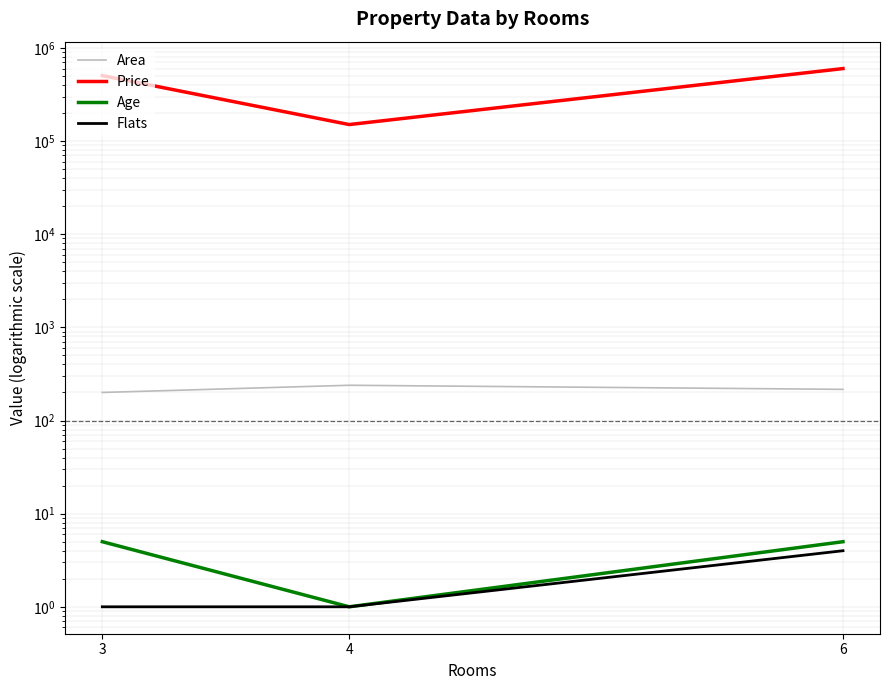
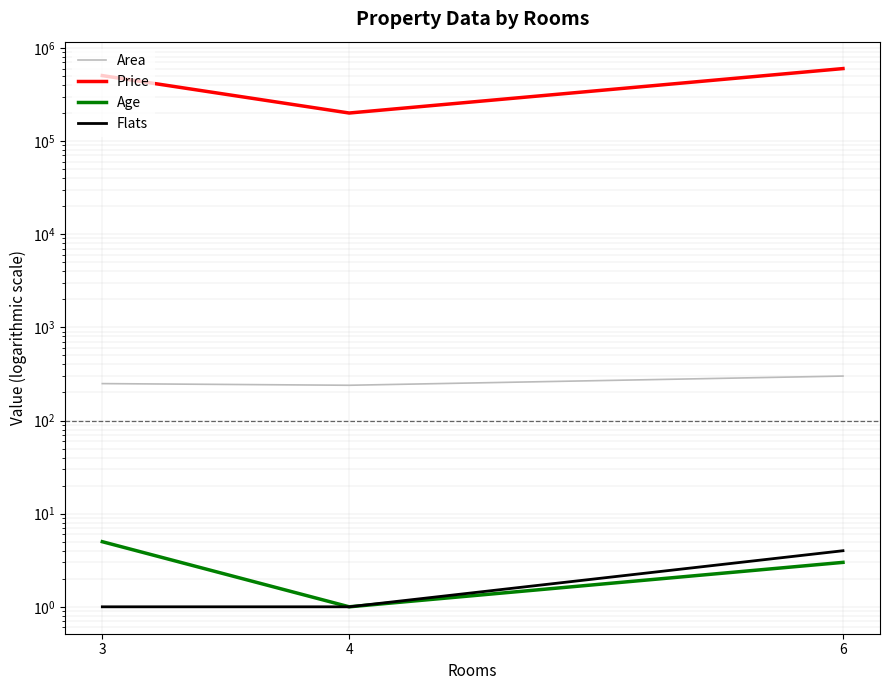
  {
    "Area": {
-     "3": 200,
+     "3": 250,
      "4": 240,
-     "6": 220
+     "6": 300
    },
    "Price": {
-     "4": 150000,
+     "4": 200000,
      "6": 600000
    },
    "Age": {
      "3": 5,
-     "6": 5
+     "6": 3
    },
    "Flats": {
      "3": 1,
      "6": 4
    }
  }
